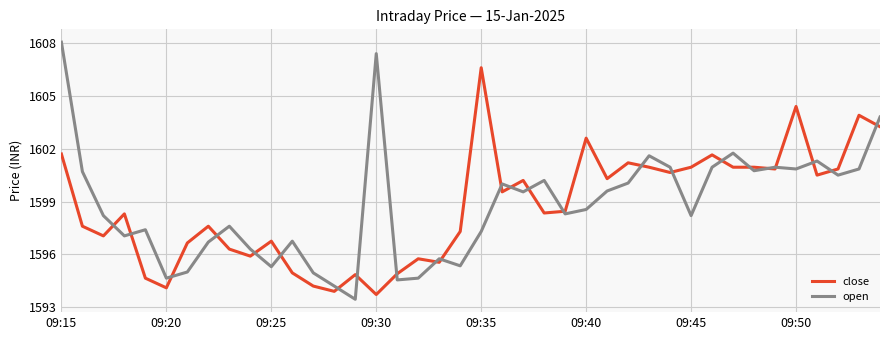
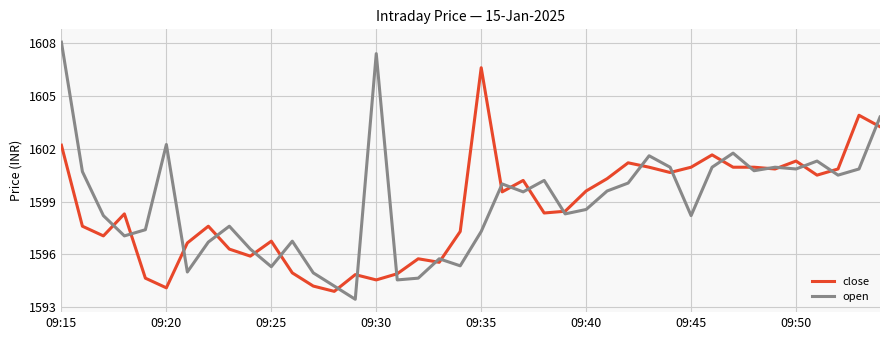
  {
    "close": {
-     "09:15": 1601.7,
+     "09:15": 1602.2,
      "09:20": 1594.1,
      "09:25": 1596.8,
-     "09:30": 1593.7,
+     "09:30": 1594.6,
      "09:35": 1606.6,
-     "09:40": 1602.6,
+     "09:40": 1599.6,
      "09:45": 1601.0,
-     "09:50": 1604.4
+     "09:50": 1601.3
    },
    "open": {
      "09:15": 1608.1,
-     "09:20": 1594.7,
+     "09:20": 1602.2,
      "09:25": 1595.3,
      "09:30": 1607.4,
      "09:35": 1597.3,
      "09:40": 1598.6,
      "09:45": 1598.2,
      "09:50": 1600.9
    }
  }
